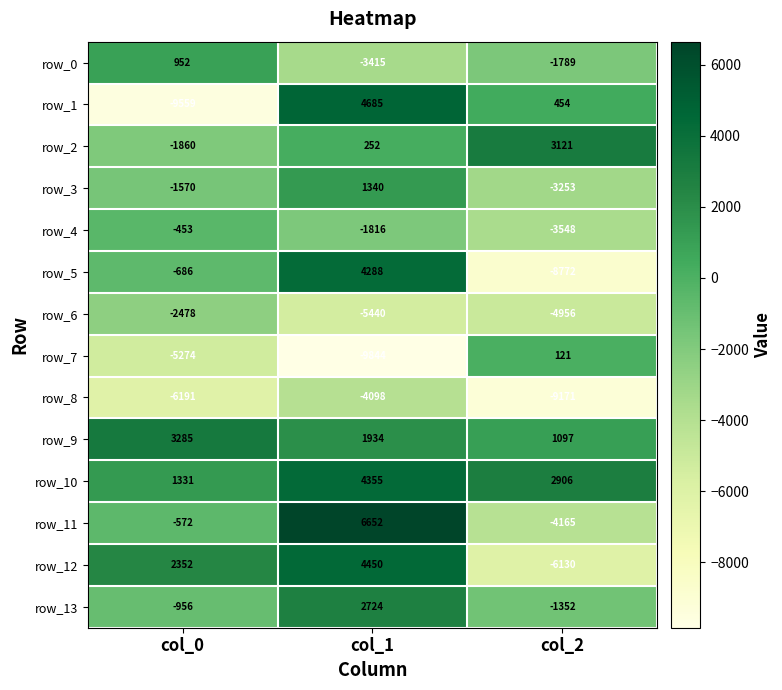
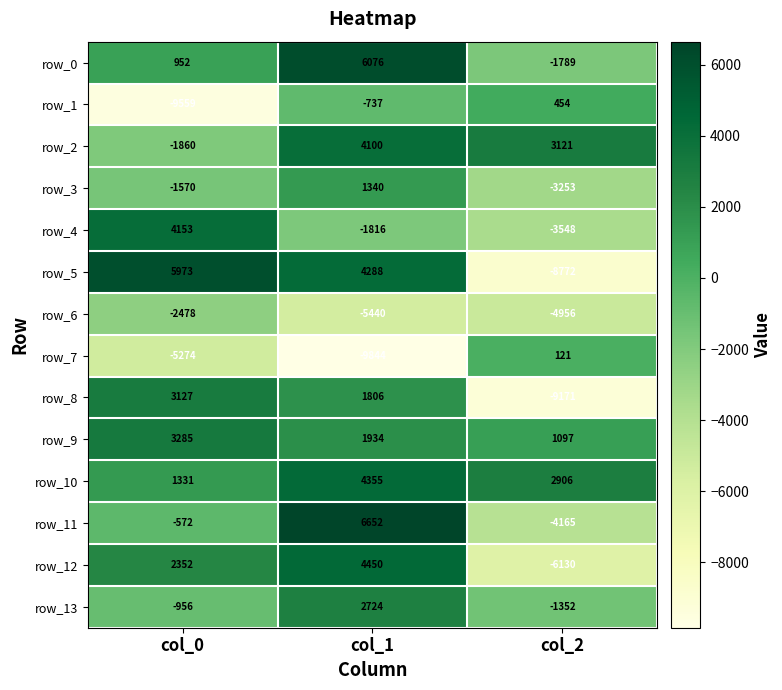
  {
    "row_0": {
      "col_0": 952,
-     "col_1": -3415,
+     "col_1": 6076,
      "col_2": -1789
    },
    "row_1": {
-     "col_1": 4685,
+     "col_1": -737,
      "col_2": 454
    },
    "row_2": {
      "col_0": -1860,
-     "col_1": 252,
+     "col_1": 4100,
      "col_2": 3121
    },
    "row_3": {
      "col_0": -1570,
      "col_1": 1340,
      "col_2": -3253
    },
    "row_4": {
-     "col_0": -453,
+     "col_0": 4153,
      "col_1": -1816,
      "col_2": -3548
    },
    "row_5": {
-     "col_0": -686,
+     "col_0": 5973,
      "col_1": 4288,
      "col_2": -8772
    },
    "row_6": {
      "col_0": -2478,
      "col_1": -5440,
      "col_2": -4956
    },
    "row_7": {
      "col_0": -5274,
      "col_2": 121
    },
    "row_8": {
-     "col_0": -6191,
-     "col_1": -4098
+     "col_0": 3127,
+     "col_1": 1806
    },
    "row_9": {
      "col_0": 3285,
      "col_1": 1934,
      "col_2": 1097
    },
    "row_10": {
      "col_0": 1331,
      "col_1": 4355,
      "col_2": 2906
    },
    "row_11": {
      "col_0": -572,
      "col_1": 6652,
      "col_2": -4165
    },
    "row_12": {
      "col_0": 2352,
      "col_1": 4450,
      "col_2": -6130
    },
    "row_13": {
      "col_0": -956,
      "col_1": 2724,
      "col_2": -1352
    }
  }
